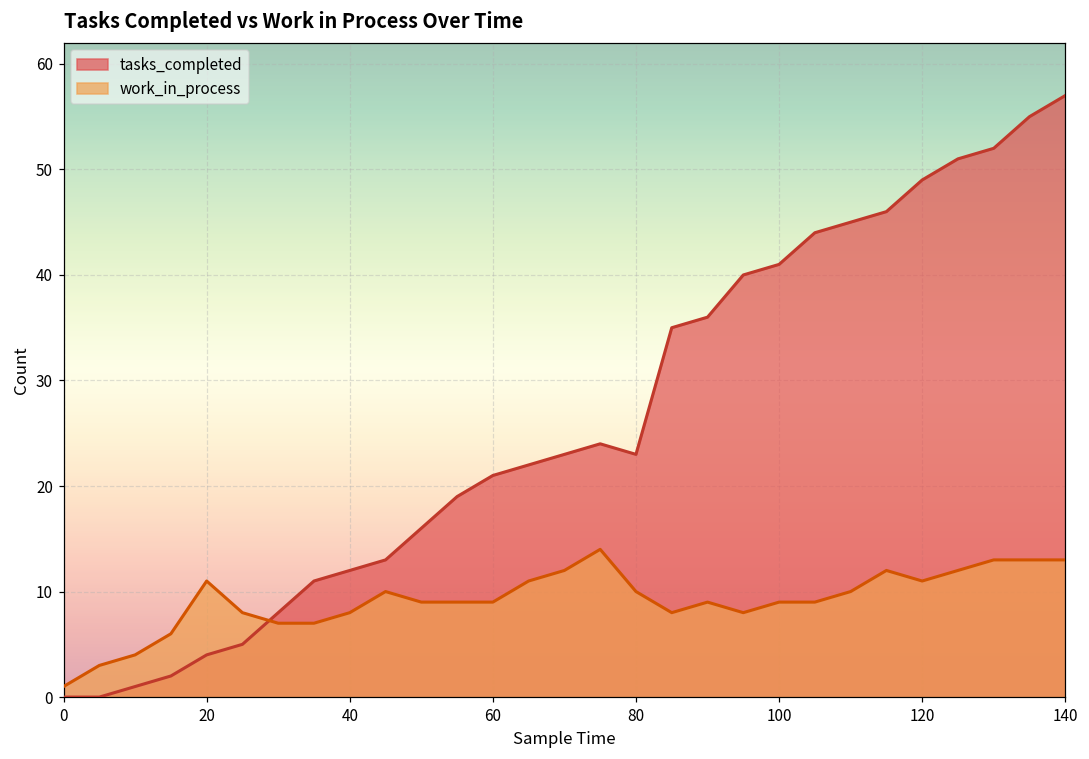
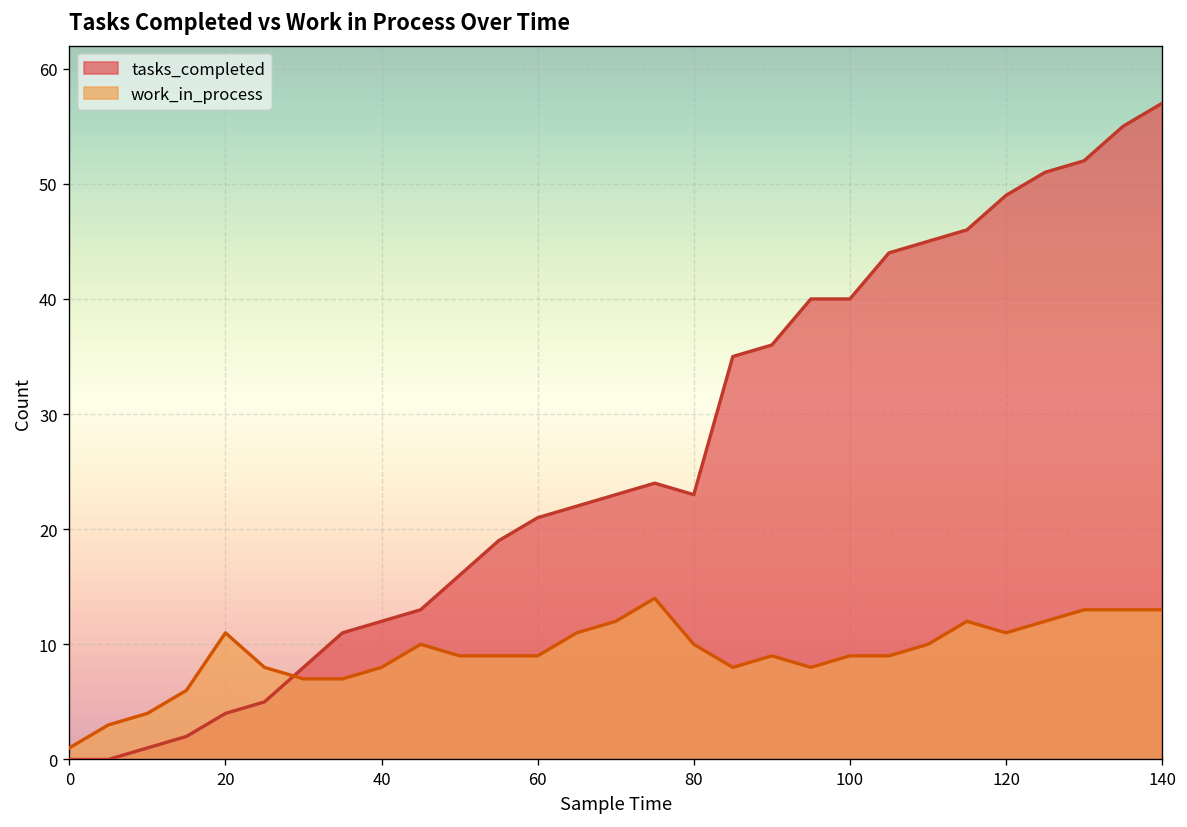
  {
    "tasks_completed": {
      "0": 0,
      "20": 4,
      "40": 12,
      "60": 21,
      "80": 23,
-     "100": 41,
+     "100": 40,
      "120": 49,
      "140": 57
    },
    "work_in_process": {
      "0": 1,
      "20": 11,
      "40": 8,
      "60": 9,
      "80": 10,
      "100": 9,
      "120": 11,
      "140": 13
    }
  }
